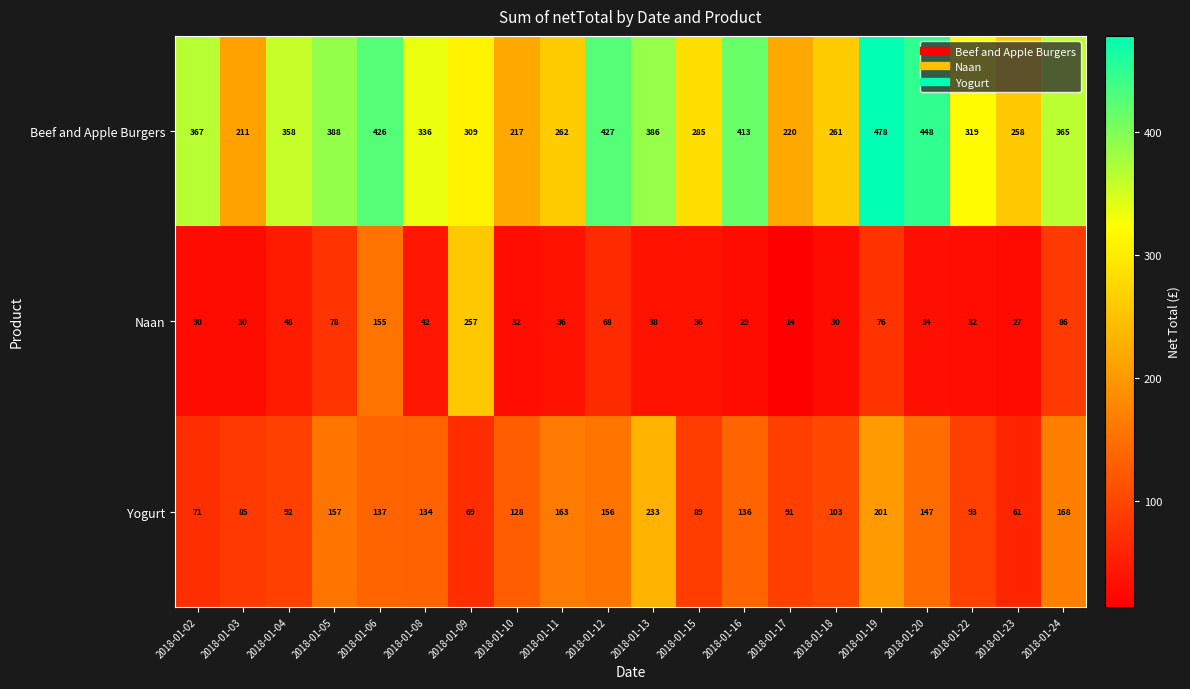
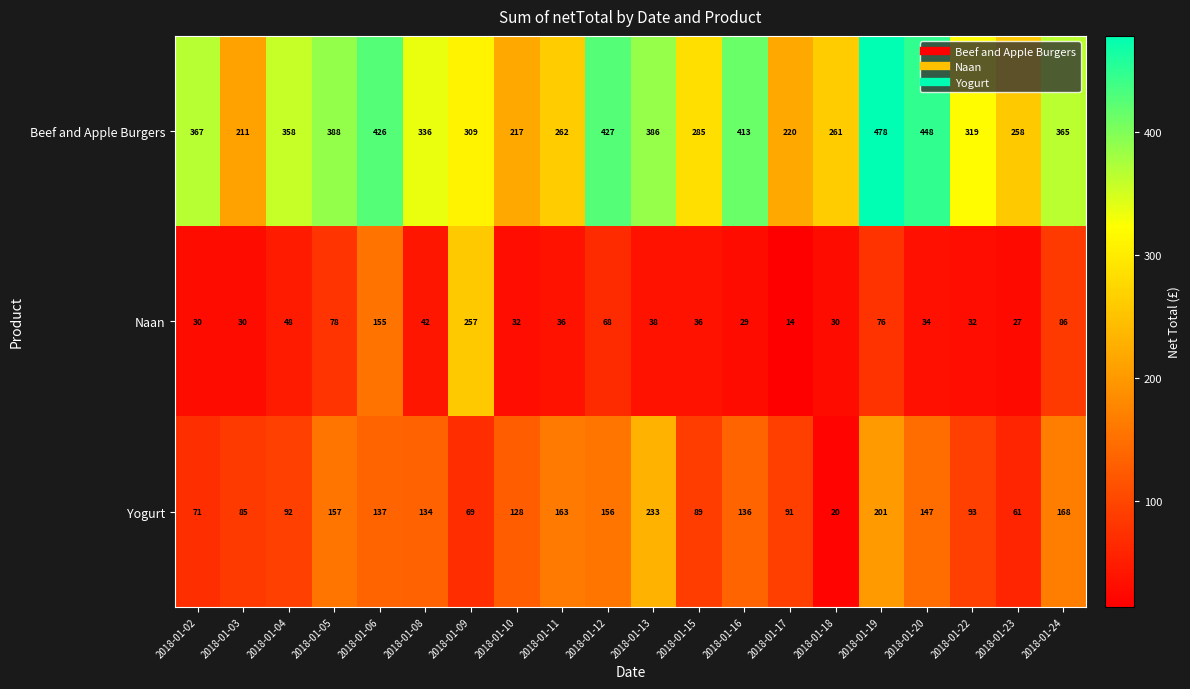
  {
    "Beef and Apple Burgers": {
      "2018-01-02": 367,
      "2018-01-03": 211,
      "2018-01-04": 358,
      "2018-01-05": 388,
      "2018-01-06": 426,
      "2018-01-08": 336,
      "2018-01-09": 309,
      "2018-01-10": 217,
      "2018-01-11": 262,
      "2018-01-12": 427,
      "2018-01-13": 386,
      "2018-01-15": 285,
      "2018-01-16": 413,
      "2018-01-17": 220,
      "2018-01-18": 261,
      "2018-01-19": 478,
      "2018-01-20": 448,
      "2018-01-22": 319,
      "2018-01-23": 258,
      "2018-01-24": 365
    },
    "Naan": {
      "2018-01-02": 30,
      "2018-01-03": 30,
      "2018-01-04": 48,
      "2018-01-05": 78,
      "2018-01-06": 155,
      "2018-01-08": 42,
      "2018-01-09": 257,
      "2018-01-10": 32,
      "2018-01-11": 36,
      "2018-01-12": 68,
      "2018-01-13": 38,
      "2018-01-15": 36,
      "2018-01-16": 29,
      "2018-01-17": 14,
      "2018-01-18": 30,
      "2018-01-19": 76,
      "2018-01-20": 34,
      "2018-01-22": 32,
      "2018-01-23": 27,
      "2018-01-24": 86
    },
    "Yogurt": {
      "2018-01-02": 71,
      "2018-01-03": 85,
      "2018-01-04": 92,
      "2018-01-05": 157,
      "2018-01-06": 137,
      "2018-01-08": 134,
      "2018-01-09": 69,
      "2018-01-10": 128,
      "2018-01-11": 163,
      "2018-01-12": 156,
      "2018-01-13": 233,
      "2018-01-15": 89,
      "2018-01-16": 136,
      "2018-01-17": 91,
-     "2018-01-18": 103,
+     "2018-01-18": 20,
      "2018-01-19": 201,
      "2018-01-20": 147,
      "2018-01-22": 93,
      "2018-01-23": 61,
      "2018-01-24": 168
    }
  }
